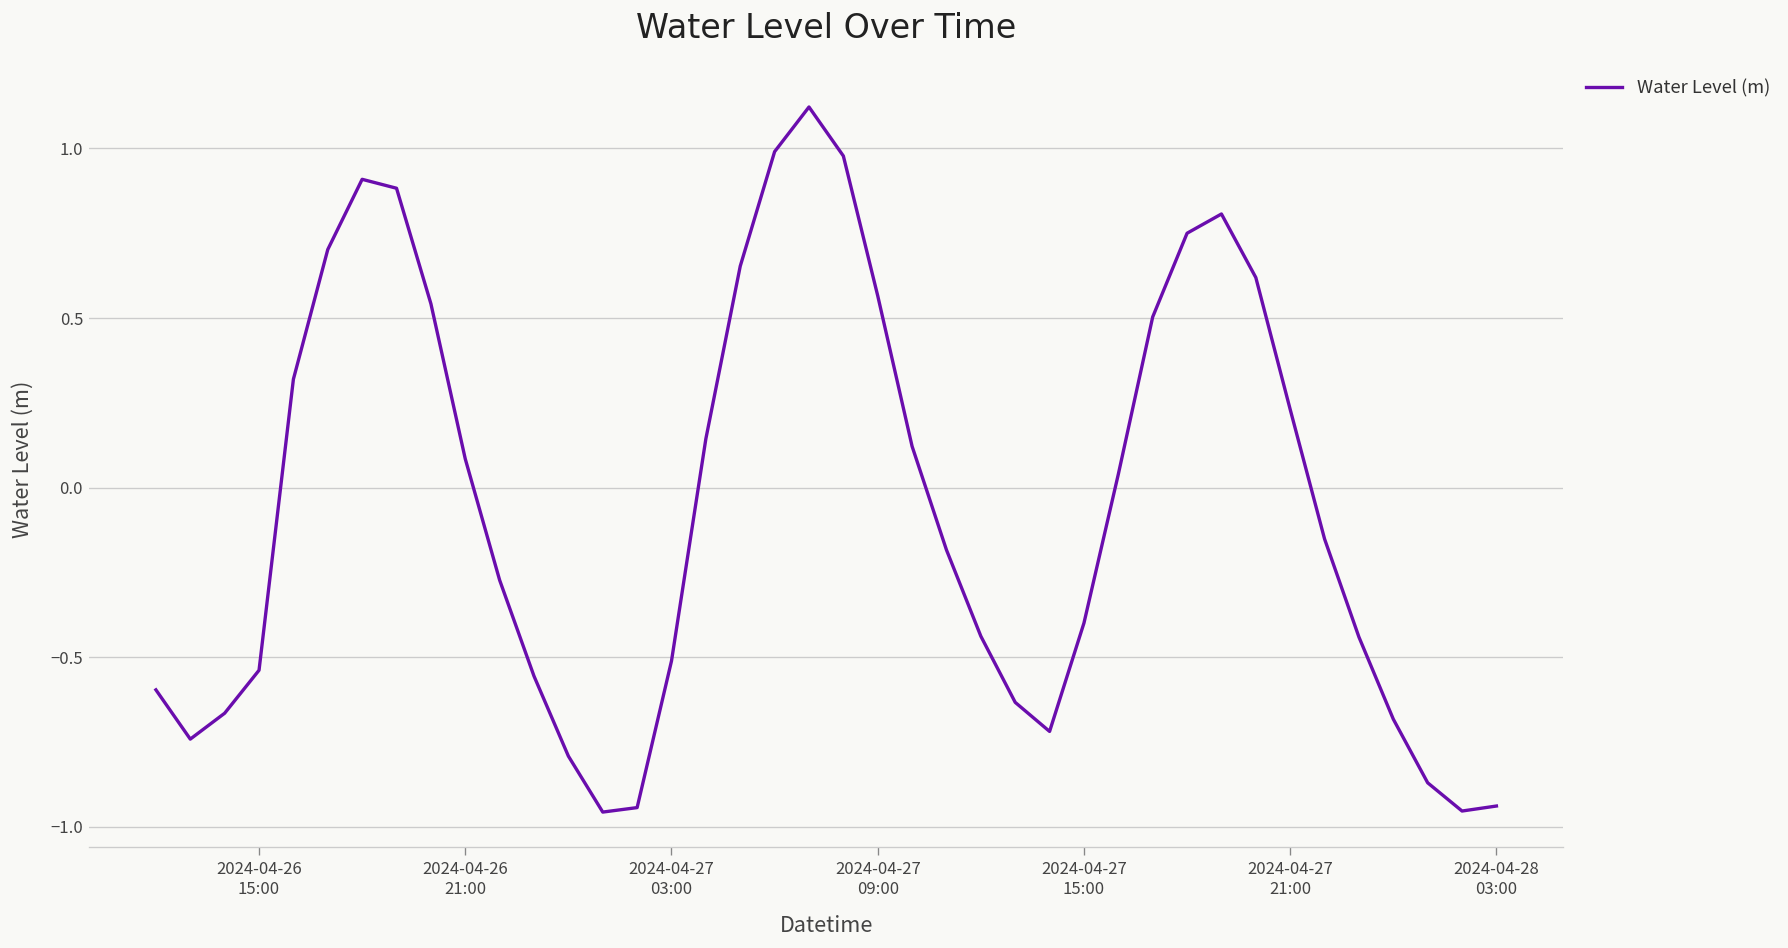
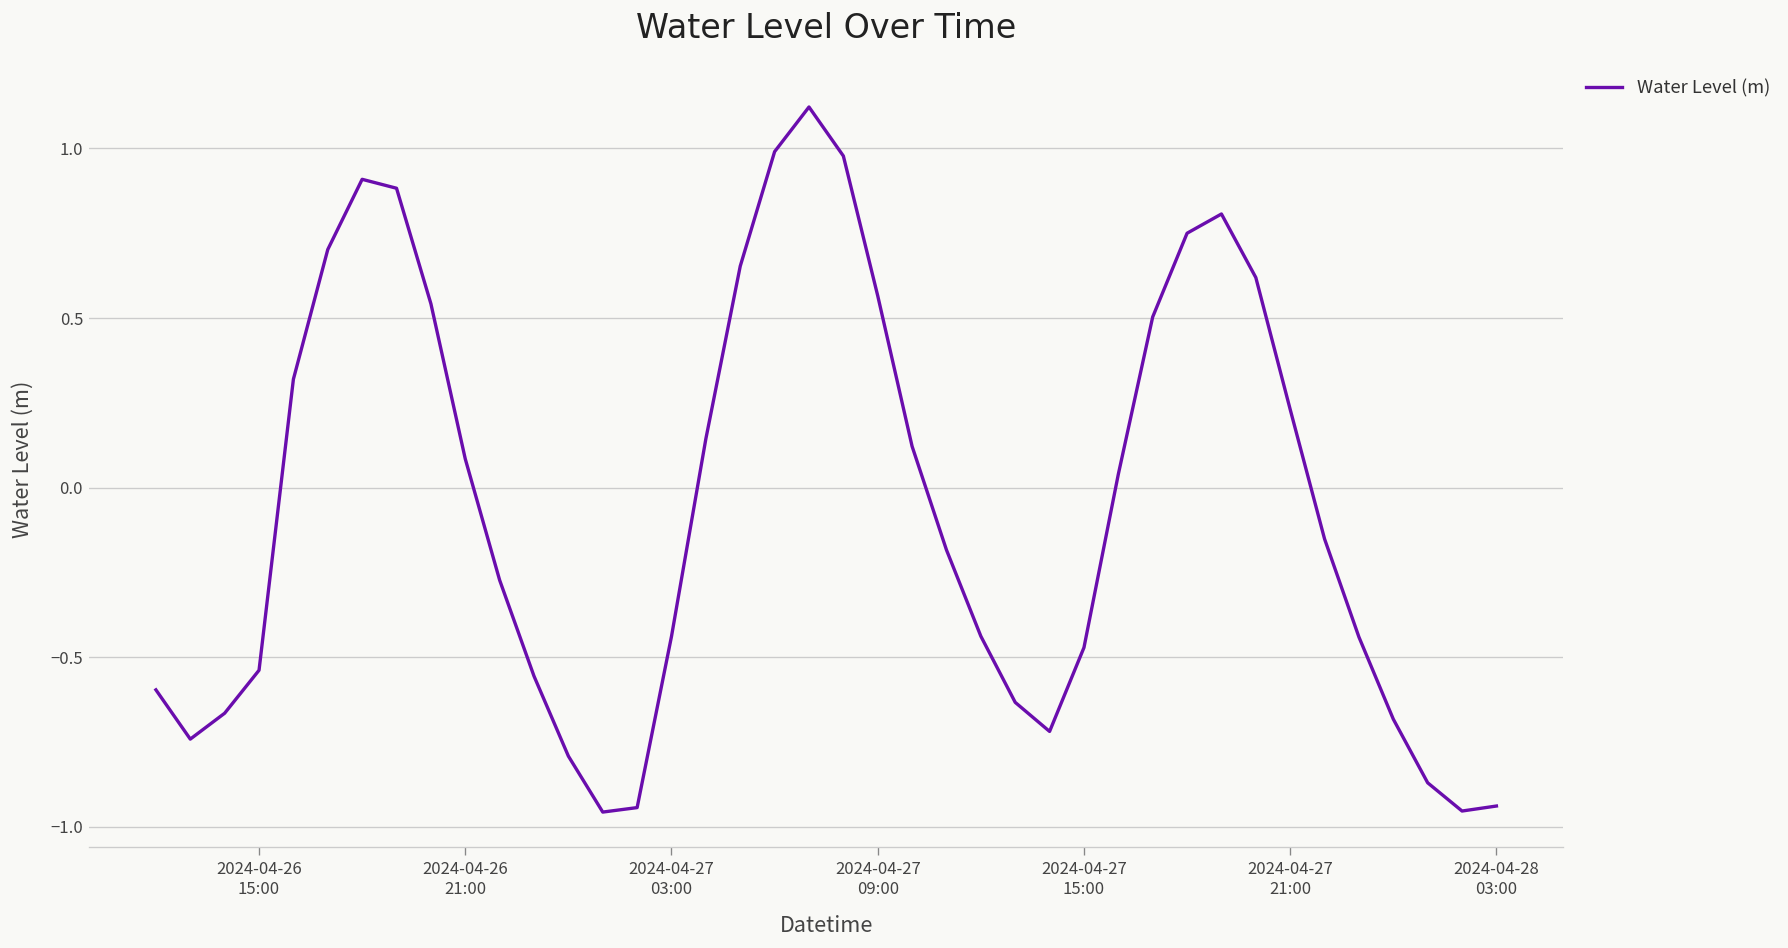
  {
    "2024-04-26 15:00": -0.54,
    "2024-04-26 21:00": 0.08,
-   "2024-04-27 03:00": -0.51,
+   "2024-04-27 03:00": -0.44,
    "2024-04-27 09:00": 0.57,
-   "2024-04-27 15:00": -0.40,
+   "2024-04-27 15:00": -0.47,
    "2024-04-27 21:00": 0.23,
    "2024-04-28 03:00": -0.94
  }
